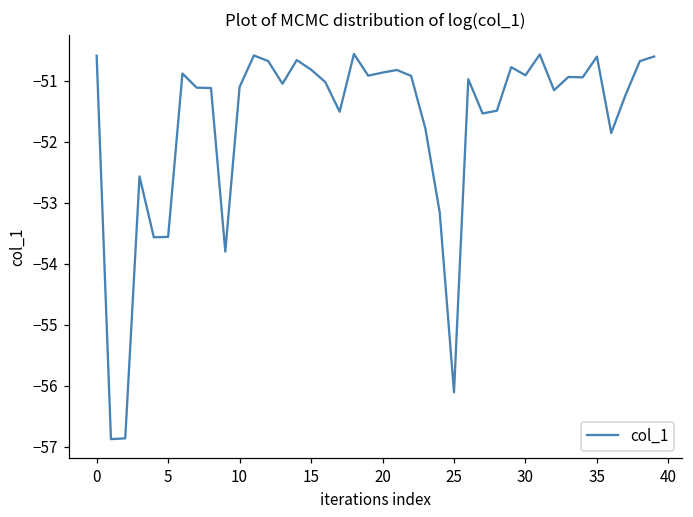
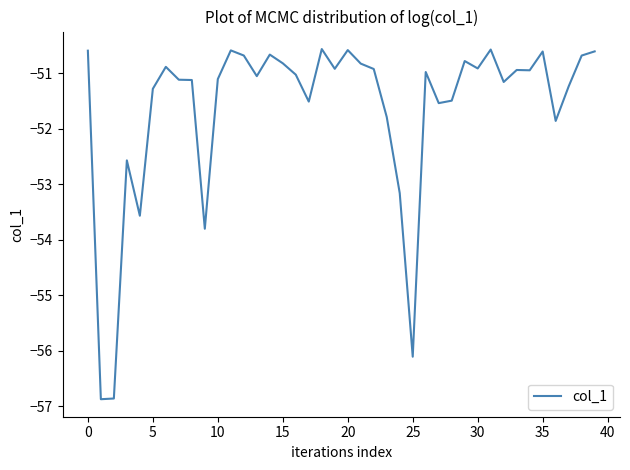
  {
    "0": -50.6,
-   "5": -53.6,
+   "5": -51.3,
    "10": -51.1,
    "15": -50.8,
-   "20": -50.9,
+   "20": -50.6,
    "25": -56.1,
    "30": -50.9,
    "35": -50.6
  }
